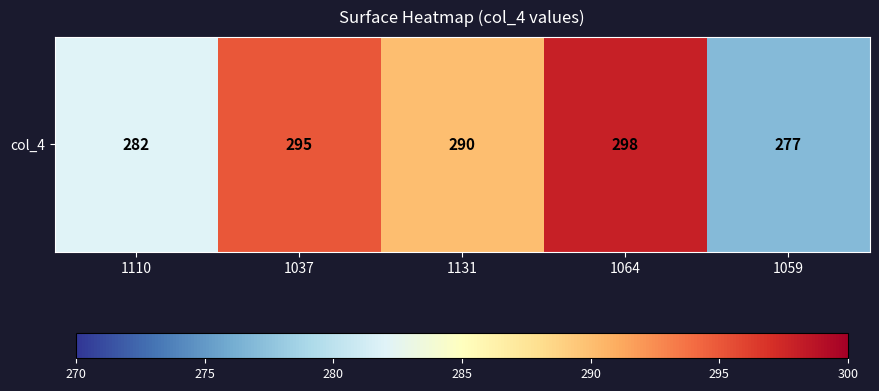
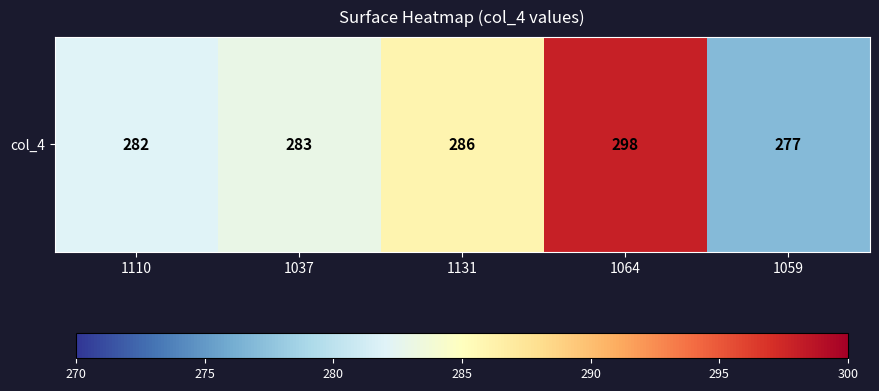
  {
    "col_4": {
      "1110": 282,
-     "1037": 295,
-     "1131": 290,
+     "1037": 283,
+     "1131": 286,
      "1064": 298,
      "1059": 277
    }
  }
